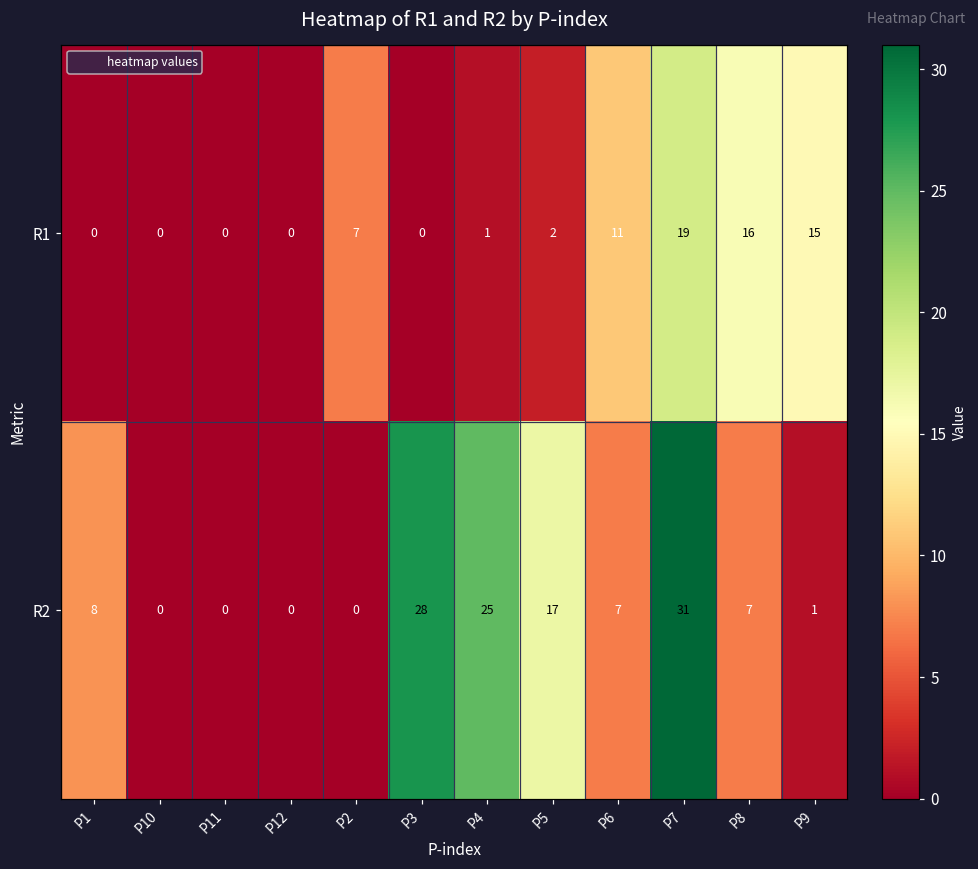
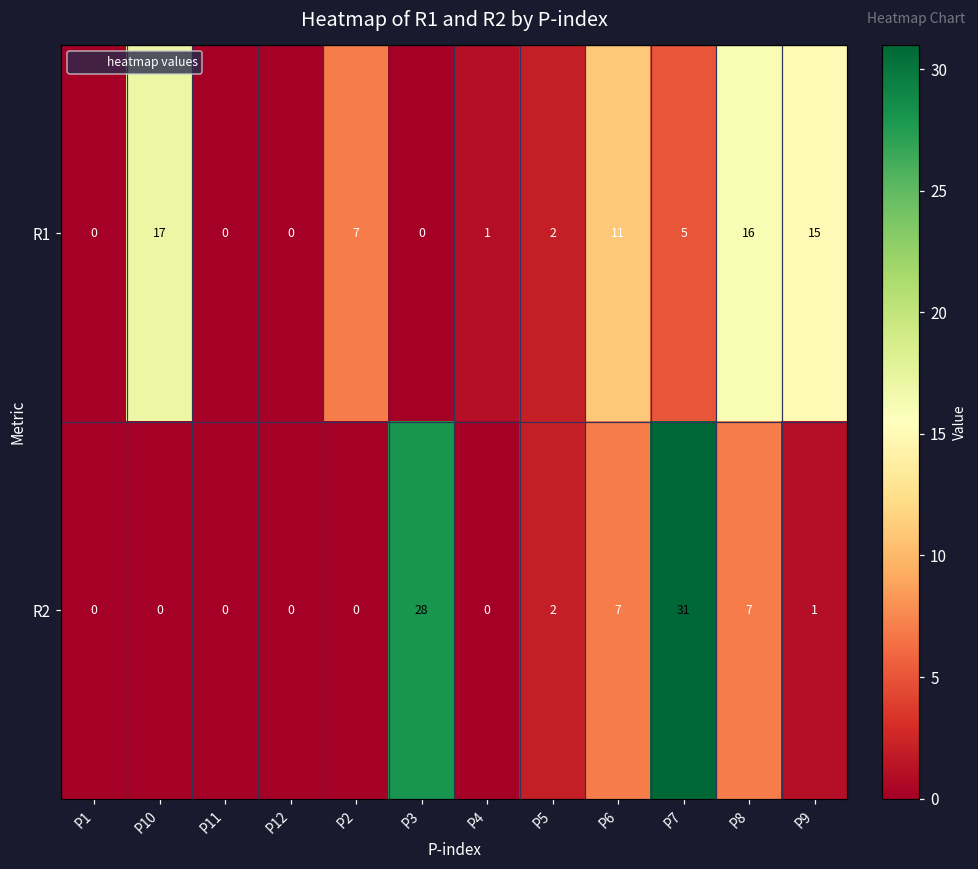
  {
    "R1": {
      "P1": 0,
-     "P10": 0,
+     "P10": 17,
      "P11": 0,
      "P12": 0,
      "P2": 7,
      "P3": 0,
      "P4": 1,
      "P5": 2,
      "P6": 11,
-     "P7": 19,
+     "P7": 5,
      "P8": 16,
      "P9": 15
    },
    "R2": {
-     "P1": 8,
+     "P1": 0,
      "P10": 0,
      "P11": 0,
      "P12": 0,
      "P2": 0,
      "P3": 28,
-     "P4": 25,
-     "P5": 17,
+     "P4": 0,
+     "P5": 2,
      "P6": 7,
      "P7": 31,
      "P8": 7,
      "P9": 1
    }
  }
